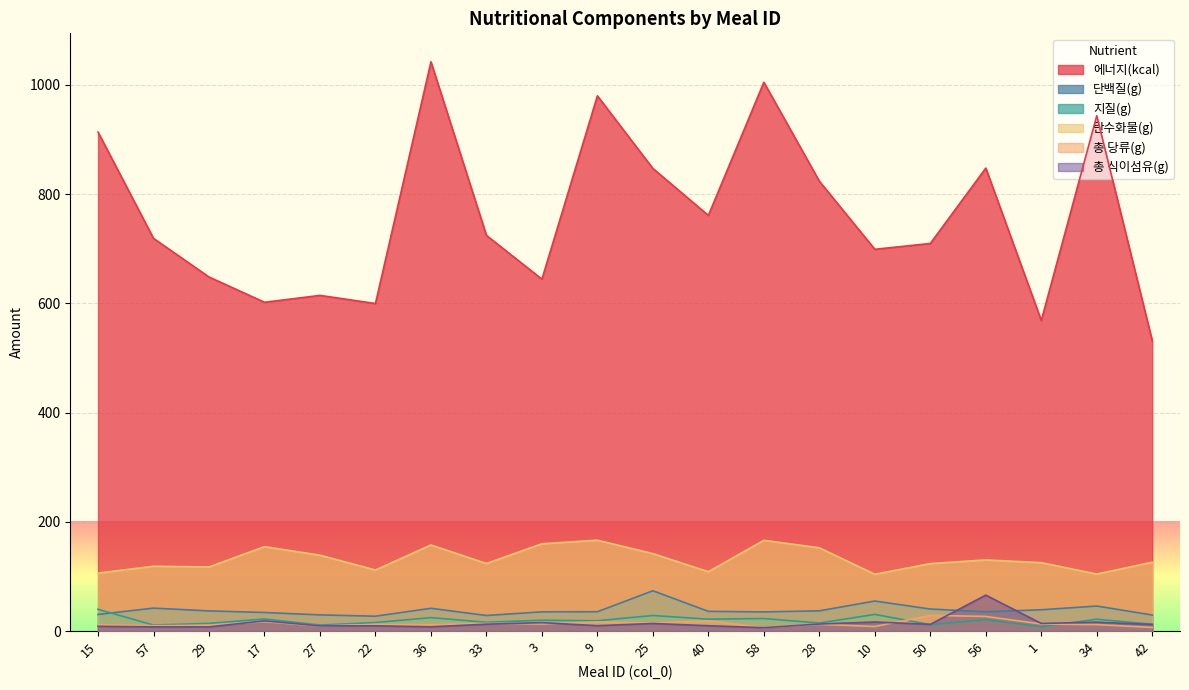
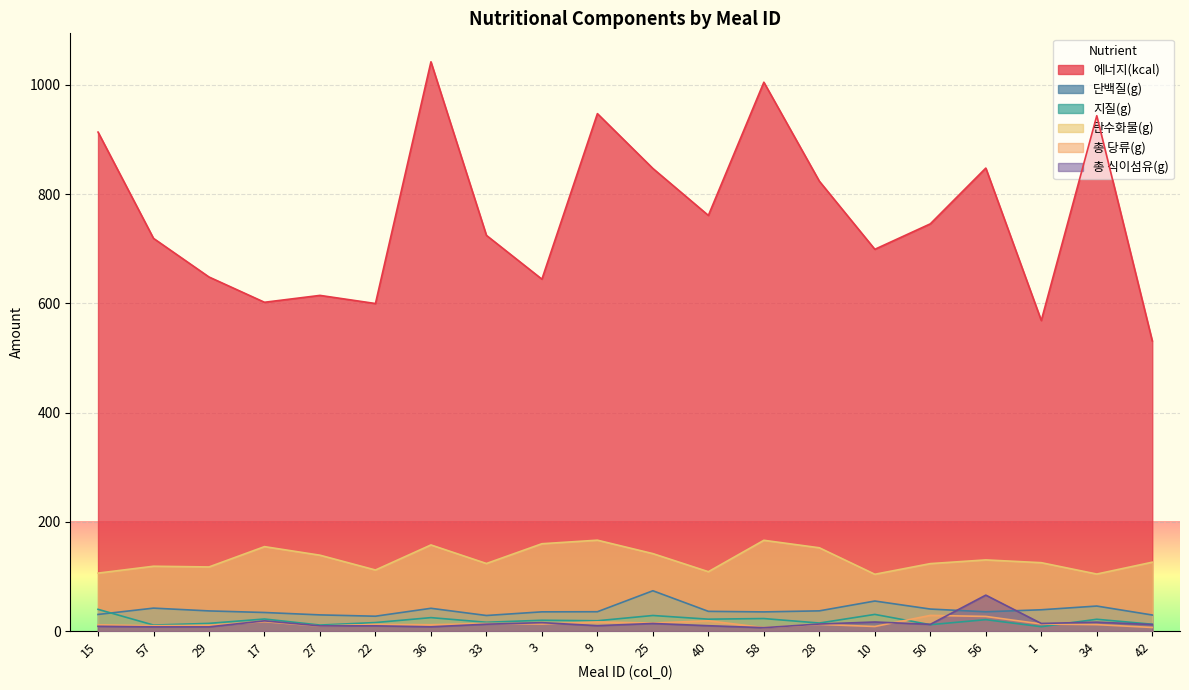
  {
    "에너지(kcal)": {
      "15": 910,
      "57": 720,
      "29": 650,
      "17": 600,
      "27": 610,
      "22": 600,
      "36": 1040,
      "33": 720,
      "3": 640,
-     "9": 980,
+     "9": 950,
      "25": 850,
      "40": 760,
      "58": 1000,
      "28": 820,
      "10": 700,
-     "50": 710,
+     "50": 750,
      "56": 850,
      "1": 570,
      "42": 530
    },
    "총 식이섬유(g)": {
      "9": 10,
      "40": 10,
      "10": 20,
      "56": 70
    }
  }
